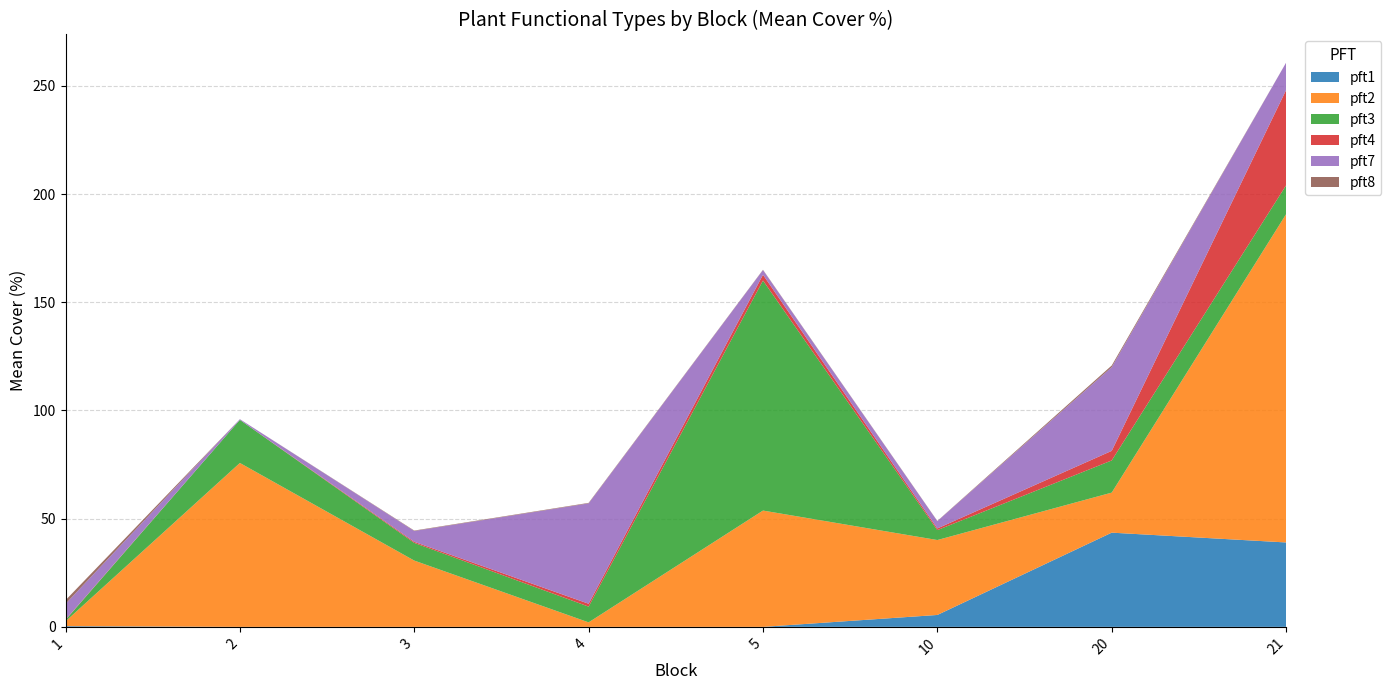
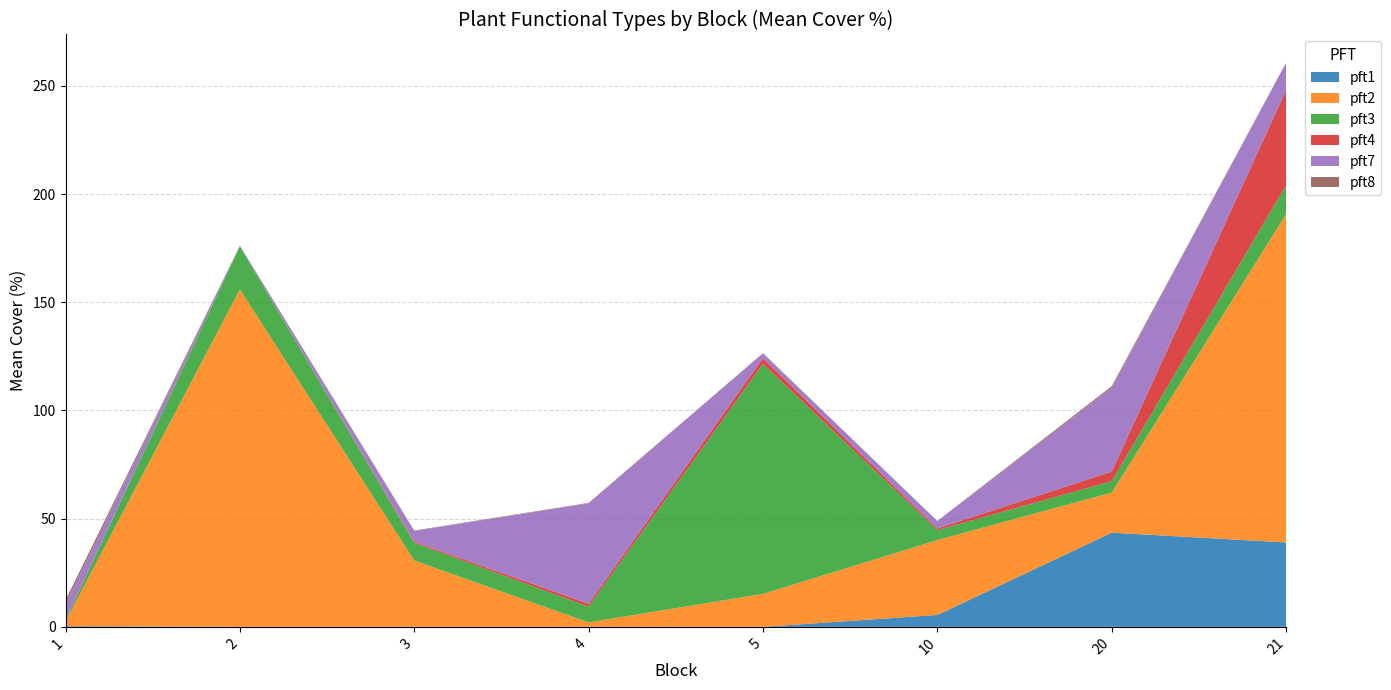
  {
    "pft1": {
      "2": 0,
      "3": 0,
      "4": 0,
      "5": 0,
      "10": 6,
      "20": 44,
      "21": 39
    },
    "pft2": {
-     "2": 76,
+     "2": 156,
      "3": 31,
      "4": 2,
-     "5": 54,
+     "5": 15,
      "10": 35,
      "20": 19,
      "21": 152
    },
    "pft3": {
      "4": 7,
      "5": 106,
-     "20": 15,
+     "20": 5,
      "21": 13
    },
    "pft4": {
      "4": 1,
      "5": 3,
      "20": 4,
      "21": 44
    },
    "pft7": {
      "1": 7
    },
    "pft8": {
      "1": 2
    }
  }
